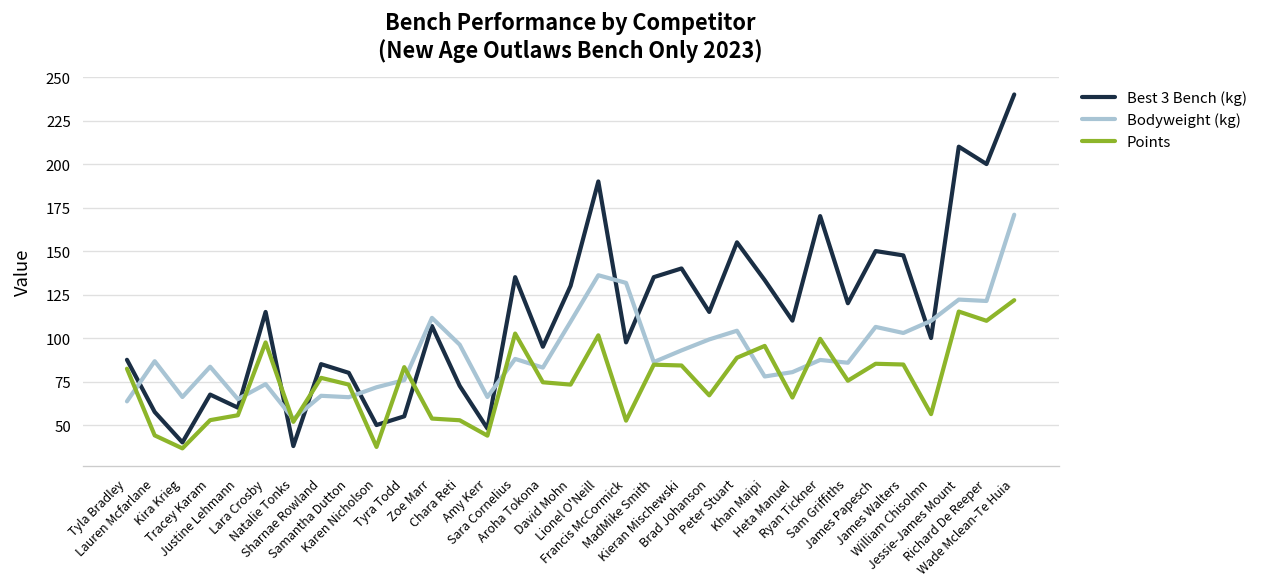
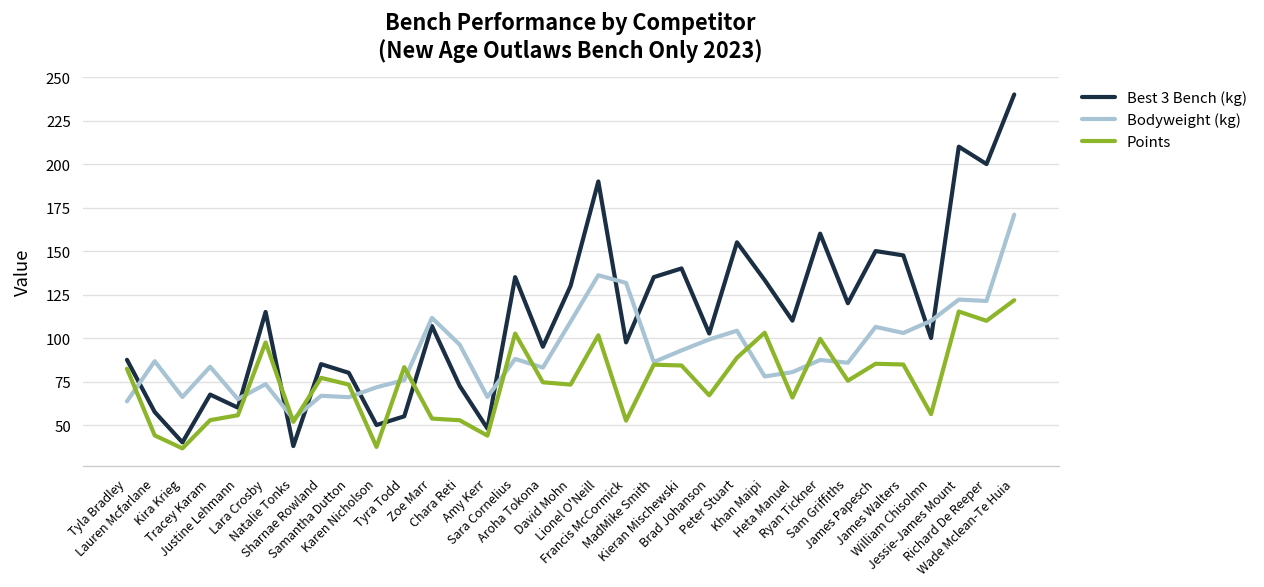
  {
    "Best 3 Bench (kg)": {
      "Tyla Bradley": 88,
      "Lauren Mcfarlane": 58,
      "Kira Krieg": 40,
      "Tracey Karam": 68,
      "Justine Lehmann": 60,
      "Lara Crosby": 115,
      "Natalie Tonks": 38,
      "Sharnae Rowland": 85,
      "Samantha Dutton": 80,
      "Karen Nicholson": 50,
      "Tyra Todd": 55,
      "Zoe Marr": 107,
      "Chara Reti": 73,
      "Amy Kerr": 48,
      "Sara Cornelius": 135,
      "Aroha Tokona": 95,
      "David Mohn": 130,
      "Lionel O'Neill": 190,
      "Francis McCormick": 98,
      "MadMike Smith": 135,
      "Kieran Mischewski": 140,
-     "Brad Johanson": 115,
+     "Brad Johanson": 103,
      "Peter Stuart": 155,
      "Khan Maipi": 133,
      "Heta Manuel": 110,
-     "Ryan Tickner": 170,
+     "Ryan Tickner": 160,
      "Sam Griffiths": 120,
      "James Papesch": 150,
      "James Walters": 148,
      "William Chisolmn": 100,
      "Jessie-James Mount": 210,
      "Richard De Reeper": 200,
      "Wade Mclean-Te Huia": 240
    },
    "Bodyweight (kg)": {
      "Tyla Bradley": 64,
      "Lauren Mcfarlane": 87,
      "Kira Krieg": 66,
      "Tracey Karam": 84,
      "Justine Lehmann": 65,
      "Lara Crosby": 74,
      "Sharnae Rowland": 67,
      "Samantha Dutton": 66,
      "Karen Nicholson": 72,
      "Tyra Todd": 76,
      "Zoe Marr": 112,
      "Chara Reti": 96,
      "Amy Kerr": 66,
      "Sara Cornelius": 88,
      "Aroha Tokona": 83,
      "David Mohn": 109,
      "Lionel O'Neill": 136,
      "Francis McCormick": 132,
      "Kieran Mischewski": 93,
      "Brad Johanson": 99,
      "Peter Stuart": 104,
      "Khan Maipi": 78,
      "Heta Manuel": 80,
      "Ryan Tickner": 87,
      "Sam Griffiths": 86,
      "James Papesch": 106,
      "James Walters": 103,
      "William Chisolmn": 110,
      "Jessie-James Mount": 122,
      "Richard De Reeper": 121,
      "Wade Mclean-Te Huia": 171
    },
    "Points": {
      "Tyla Bradley": 82,
      "Lauren Mcfarlane": 44,
      "Kira Krieg": 37,
      "Tracey Karam": 53,
      "Justine Lehmann": 56,
      "Lara Crosby": 97,
      "Sharnae Rowland": 77,
      "Samantha Dutton": 73,
      "Karen Nicholson": 37,
      "Tyra Todd": 83,
      "Zoe Marr": 54,
      "Chara Reti": 53,
      "Amy Kerr": 44,
      "Sara Cornelius": 103,
      "Aroha Tokona": 75,
      "David Mohn": 73,
      "Lionel O'Neill": 102,
      "Francis McCormick": 53,
      "Kieran Mischewski": 84,
      "Brad Johanson": 67,
      "Peter Stuart": 89,
-     "Khan Maipi": 95,
+     "Khan Maipi": 103,
      "Heta Manuel": 66,
      "Ryan Tickner": 100,
      "Sam Griffiths": 75,
      "James Papesch": 85,
      "James Walters": 85,
      "William Chisolmn": 56,
      "Jessie-James Mount": 115,
      "Richard De Reeper": 110,
      "Wade Mclean-Te Huia": 122
    }
  }
